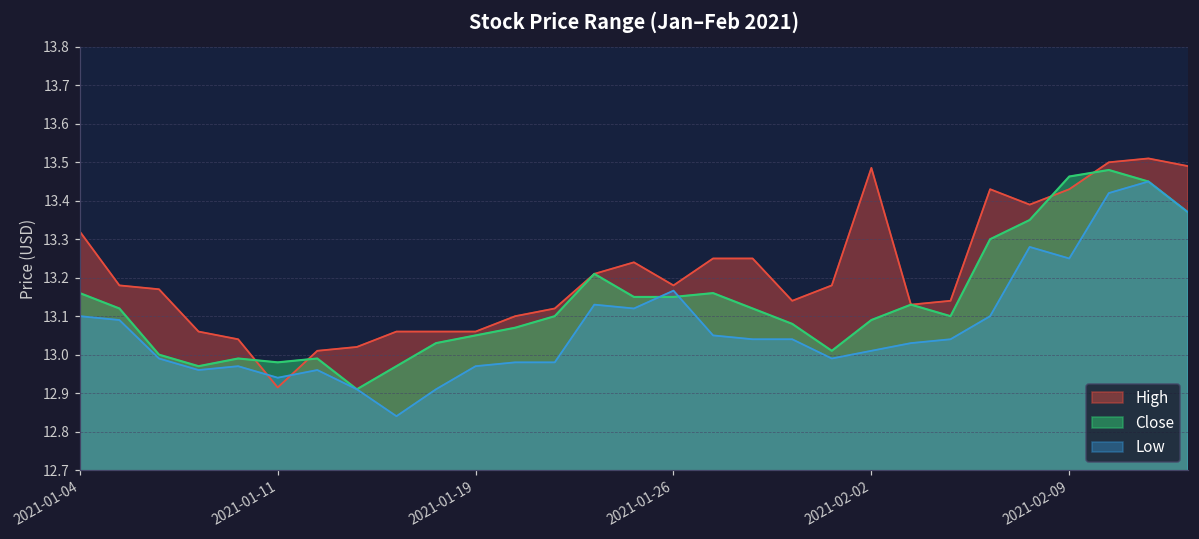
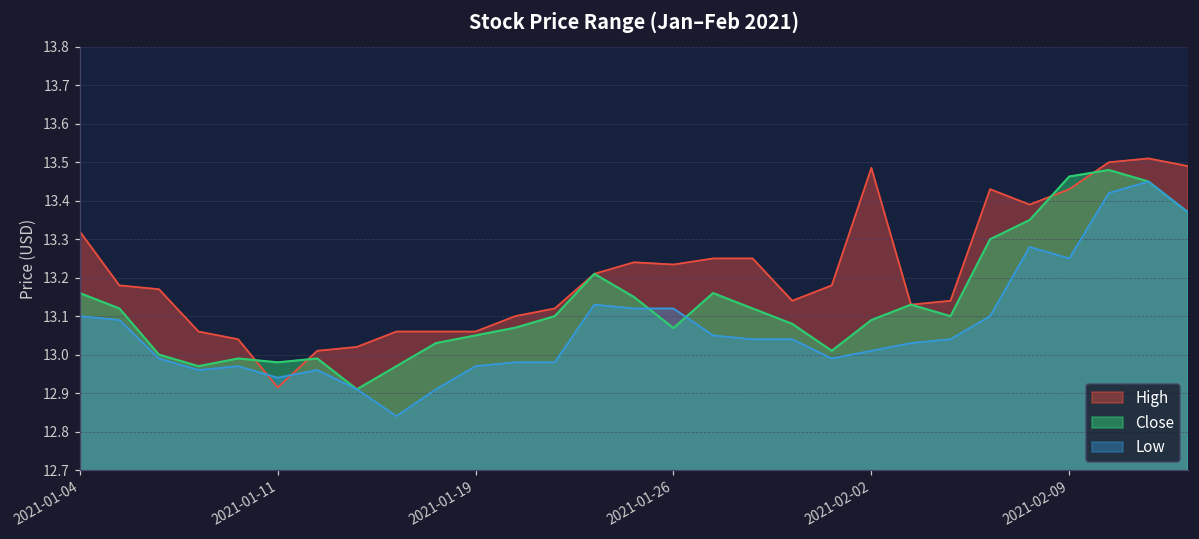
  {
    "High": {
      "2021-01-04": 13.32,
      "2021-01-11": 12.91,
      "2021-01-19": 13.06,
-     "2021-01-26": 13.18,
+     "2021-01-26": 13.23,
      "2021-02-02": 13.49,
      "2021-02-09": 13.43
    },
    "Close": {
      "2021-01-04": 13.16,
      "2021-01-11": 12.98,
      "2021-01-19": 13.05,
-     "2021-01-26": 13.15,
+     "2021-01-26": 13.07,
      "2021-02-02": 13.09,
      "2021-02-09": 13.46
    },
    "Low": {
      "2021-01-04": 13.10,
      "2021-01-11": 12.94,
      "2021-01-19": 12.97,
-     "2021-01-26": 13.17,
+     "2021-01-26": 13.12,
      "2021-02-02": 13.01,
      "2021-02-09": 13.25
    }
  }
